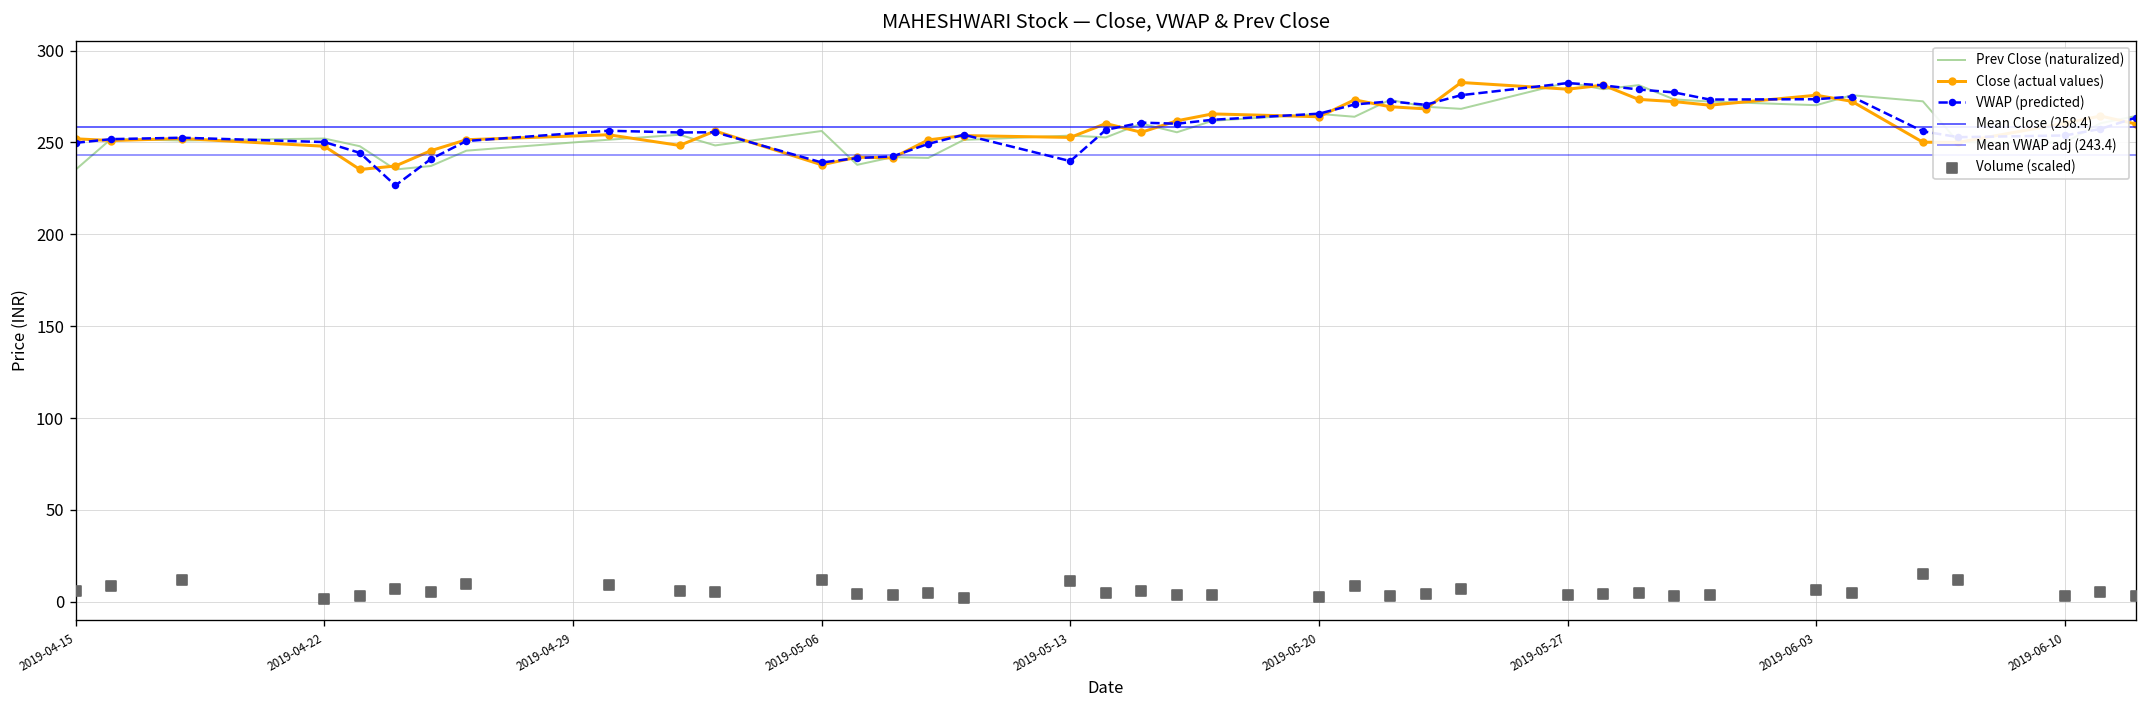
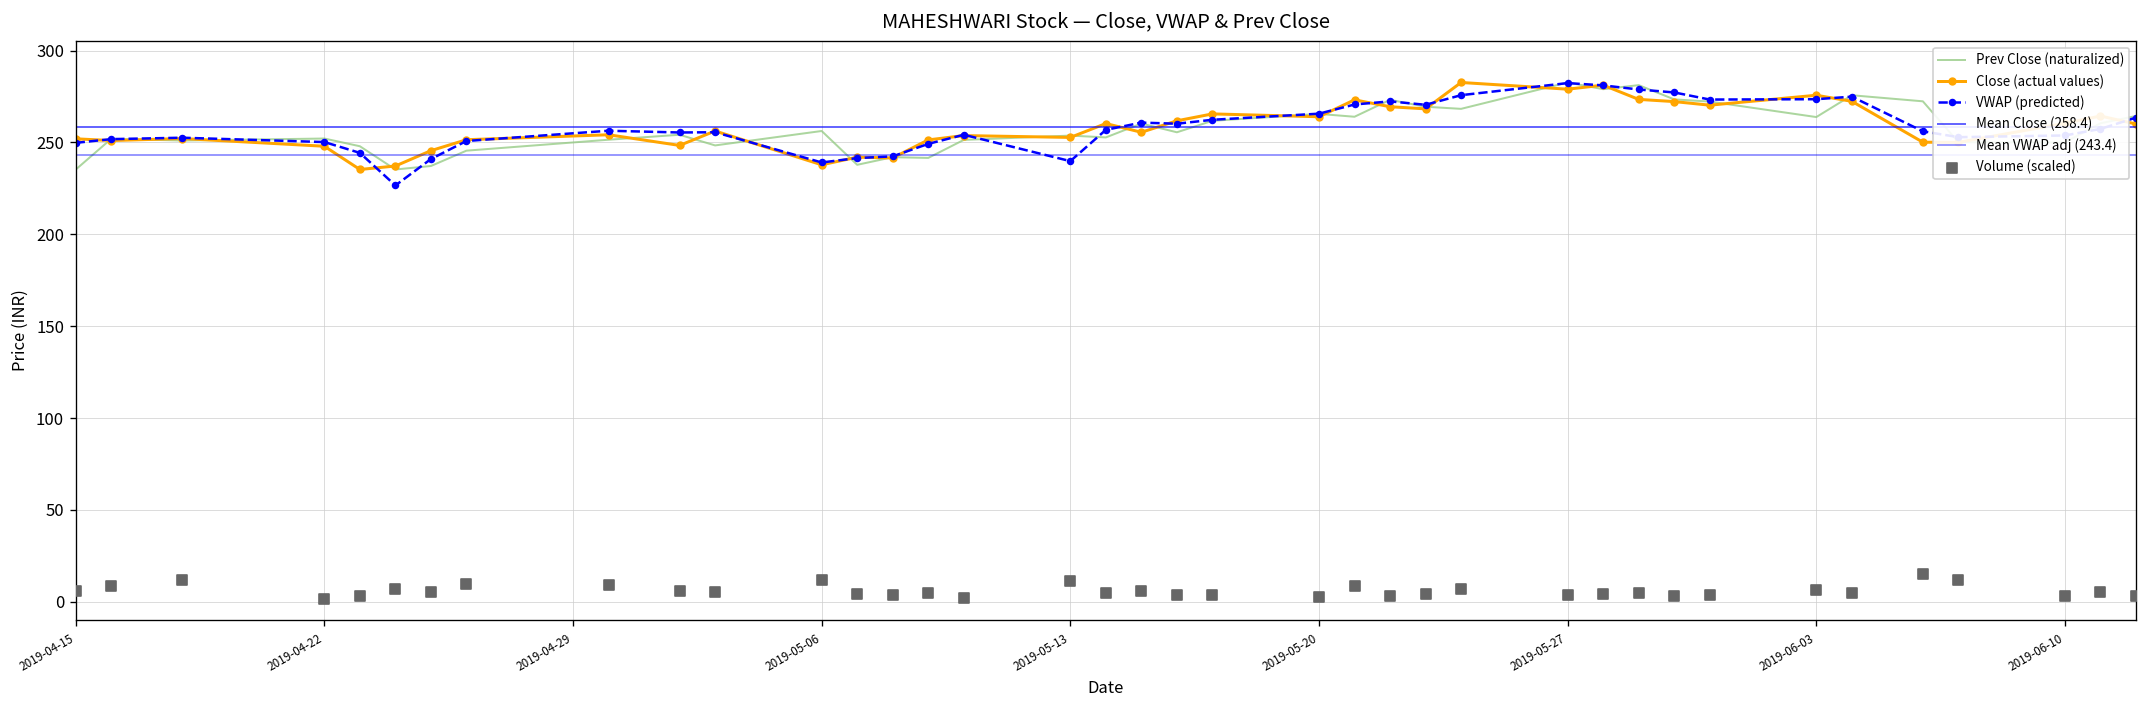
  {
    "Prev Close (naturalized)": {
      "2019-04-15": 235,
      "2019-04-22": 252,
      "2019-05-06": 256,
-     "2019-06-03": 270
+     "2019-06-03": 264
    },
    "Close (actual values)": {
      "2019-04-15": 252,
      "2019-04-22": 248,
      "2019-05-27": 279,
      "2019-06-03": 276
    },
    "VWAP (predicted)": {
      "2019-04-15": 250,
      "2019-04-22": 250,
      "2019-05-13": 240,
      "2019-06-03": 274
    }
  }
